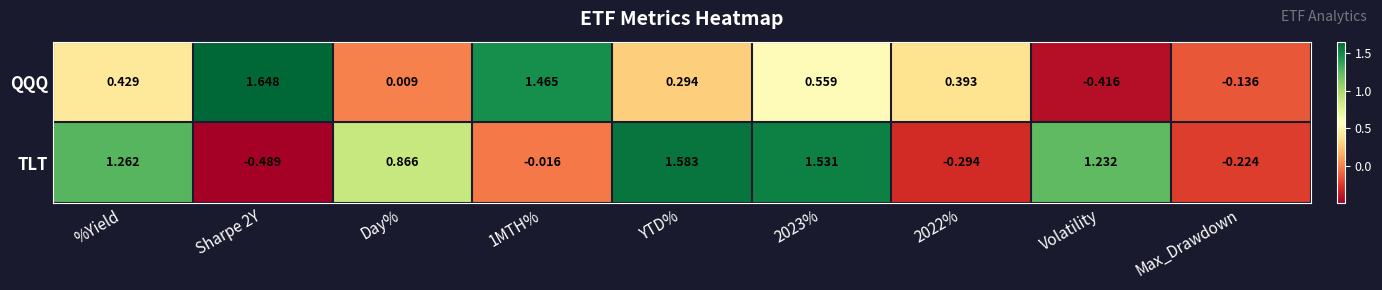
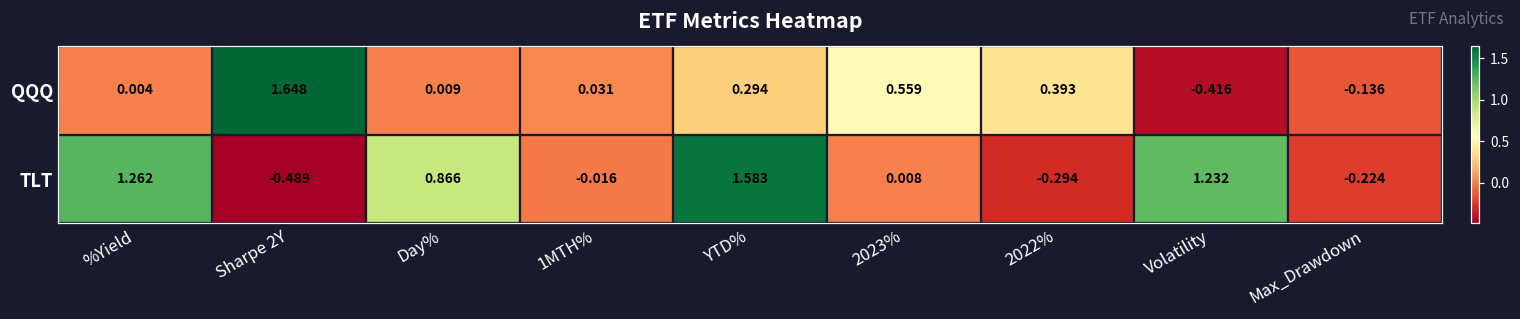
  {
    "QQQ": {
-     "%Yield": 0.429,
+     "%Yield": 0.004,
      "Sharpe 2Y": 1.648,
      "Day%": 0.009,
-     "1MTH%": 1.465,
+     "1MTH%": 0.031,
      "YTD%": 0.294,
      "2023%": 0.559,
      "2022%": 0.393,
      "Volatility": -0.416,
      "Max_Drawdown": -0.136
    },
    "TLT": {
      "%Yield": 1.262,
      "Sharpe 2Y": -0.489,
      "Day%": 0.866,
      "1MTH%": -0.016,
      "YTD%": 1.583,
-     "2023%": 1.531,
+     "2023%": 0.008,
      "2022%": -0.294,
      "Volatility": 1.232,
      "Max_Drawdown": -0.224
    }
  }
